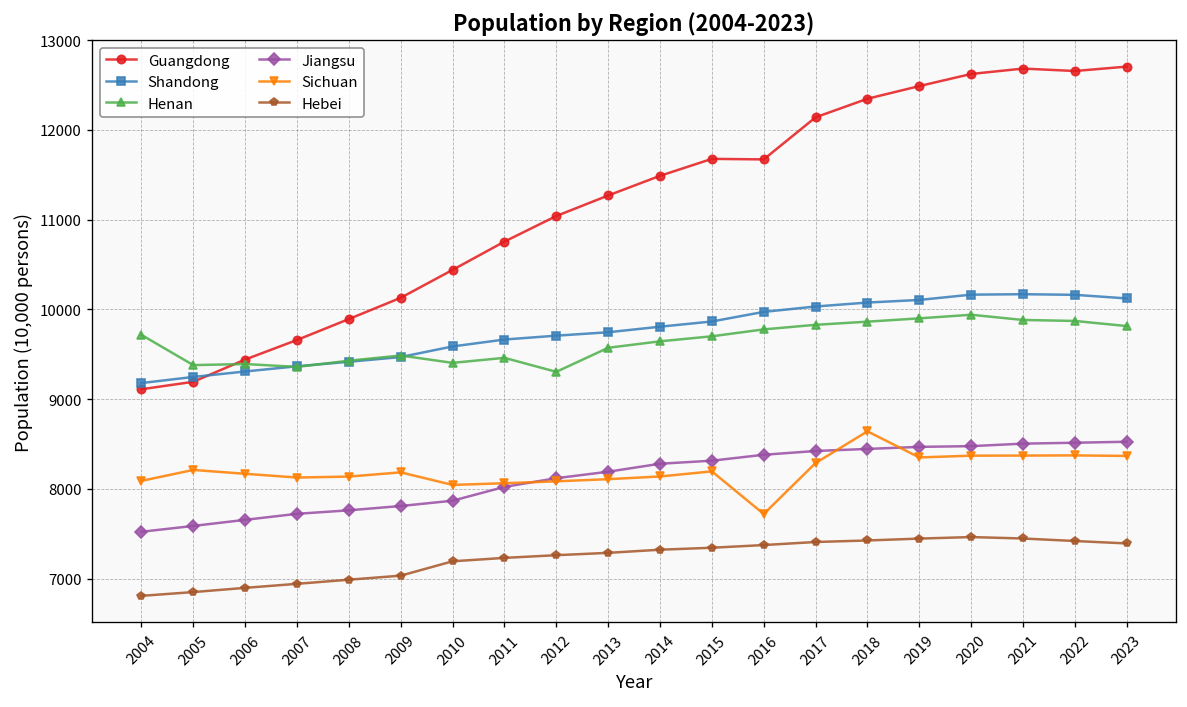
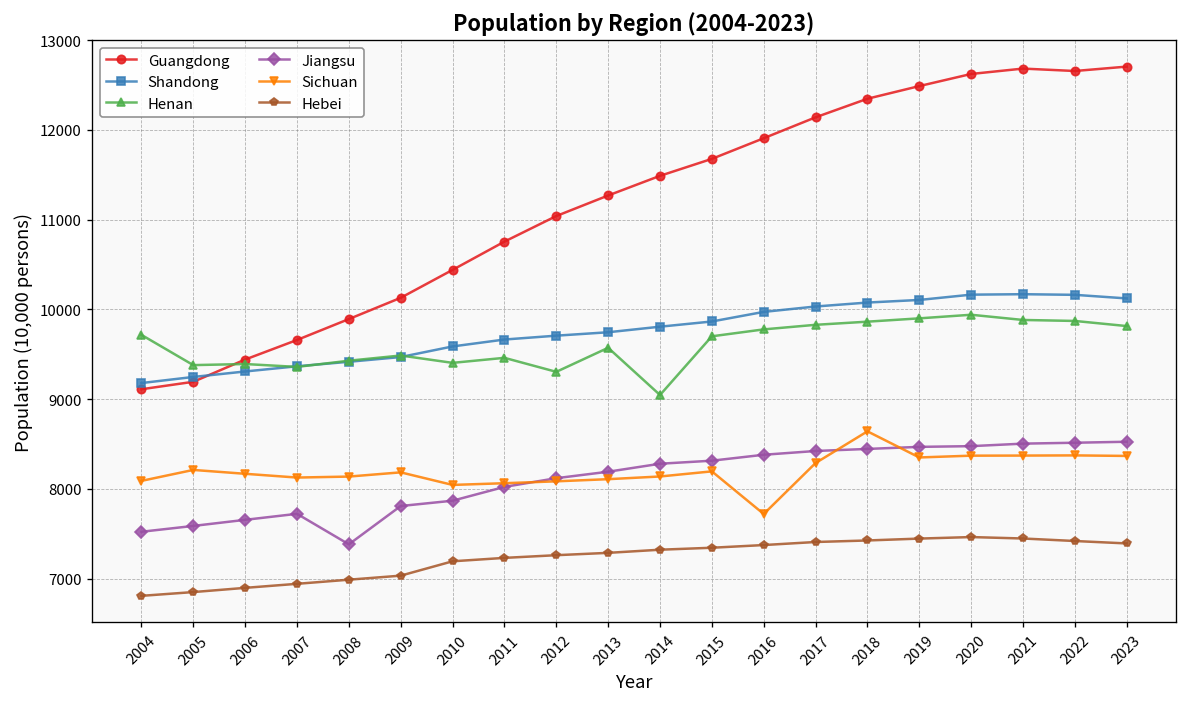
  {
    "Guangdong": {
      "2004": 9100,
      "2005": 9200,
      "2006": 9400,
      "2007": 9700,
      "2008": 9900,
      "2009": 10100,
      "2010": 10400,
      "2011": 10800,
      "2012": 11000,
      "2013": 11300,
      "2014": 11500,
      "2015": 11700,
-     "2016": 11700,
+     "2016": 11900,
      "2017": 12100,
      "2018": 12300,
      "2019": 12500,
      "2020": 12600,
      "2021": 12700,
      "2022": 12700,
      "2023": 12700
    },
    "Shandong": {
      "2004": 9200,
      "2005": 9200,
      "2006": 9300,
      "2010": 9600,
      "2011": 9700,
      "2012": 9700,
      "2013": 9700,
      "2014": 9800,
      "2015": 9900,
      "2016": 10000,
      "2017": 10000,
      "2018": 10100,
      "2019": 10100,
      "2020": 10200,
      "2021": 10200,
      "2022": 10200,
      "2023": 10100
    },
    "Henan": {
      "2004": 9700,
      "2005": 9400,
      "2006": 9400,
      "2010": 9400,
      "2011": 9500,
      "2012": 9300,
      "2013": 9600,
-     "2014": 9600,
+     "2014": 9000,
      "2015": 9700,
      "2016": 9800,
      "2017": 9800,
      "2018": 9900,
      "2019": 9900,
      "2020": 9900,
      "2021": 9900,
      "2022": 9900,
      "2023": 9800
    },
    "Jiangsu": {
      "2004": 7500,
      "2005": 7600,
      "2006": 7700,
      "2007": 7700,
-     "2008": 7800,
+     "2008": 7400,
      "2009": 7800,
      "2010": 7900,
      "2011": 8000,
      "2012": 8100,
      "2013": 8200,
      "2014": 8300,
      "2015": 8300,
      "2016": 8400,
      "2017": 8400,
      "2018": 8400,
      "2019": 8500,
      "2020": 8500,
      "2021": 8500,
      "2022": 8500,
      "2023": 8500
    },
    "Sichuan": {
      "2004": 8100,
      "2005": 8200,
      "2006": 8200,
      "2007": 8100,
      "2008": 8100,
      "2009": 8200,
      "2010": 8000,
      "2011": 8100,
      "2012": 8100,
      "2013": 8100,
      "2014": 8100,
      "2015": 8200,
      "2016": 7700,
      "2017": 8300,
      "2018": 8600,
      "2019": 8400,
      "2020": 8400,
      "2021": 8400,
      "2022": 8400,
      "2023": 8400
    },
    "Hebei": {
      "2004": 6800,
      "2005": 6900,
      "2006": 6900,
      "2007": 6900,
      "2008": 7000,
      "2009": 7000,
      "2010": 7200,
      "2011": 7200,
      "2012": 7300,
      "2013": 7300,
      "2014": 7300,
      "2015": 7300,
      "2016": 7400,
      "2017": 7400,
      "2018": 7400,
      "2019": 7400,
      "2020": 7500,
      "2021": 7400,
      "2022": 7400,
      "2023": 7400
    }
  }
